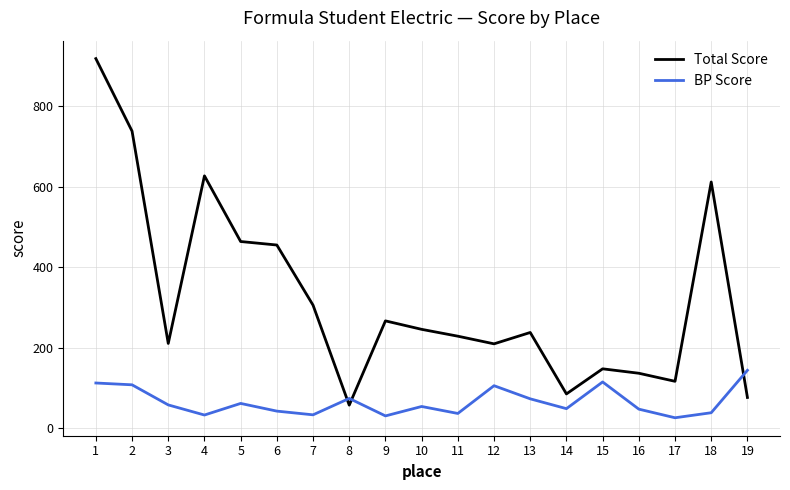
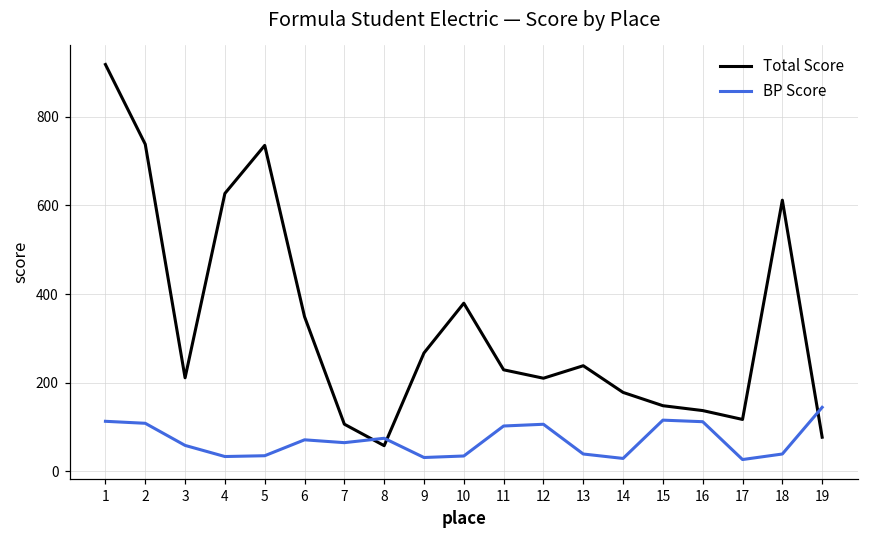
  {
    "Total Score": {
      "1": 920,
      "2": 740,
      "3": 210,
      "4": 630,
-     "5": 460,
-     "6": 460,
-     "7": 310,
+     "5": 740,
+     "6": 350,
+     "7": 110,
      "8": 60,
      "9": 270,
-     "10": 250,
+     "10": 380,
      "11": 230,
      "12": 210,
      "13": 240,
-     "14": 90,
+     "14": 180,
      "15": 150,
      "16": 140,
      "17": 120,
      "18": 610,
      "19": 80
    },
    "BP Score": {
      "1": 110,
      "2": 110,
      "3": 60,
      "4": 30,
-     "5": 60,
-     "6": 40,
-     "7": 30,
+     "5": 40,
+     "6": 70,
+     "7": 60,
      "8": 70,
      "9": 30,
-     "10": 50,
-     "11": 40,
+     "10": 30,
+     "11": 100,
      "12": 110,
-     "13": 70,
-     "14": 50,
+     "13": 40,
+     "14": 30,
      "15": 120,
-     "16": 50,
+     "16": 110,
      "17": 30,
      "18": 40,
      "19": 140
    }
  }
